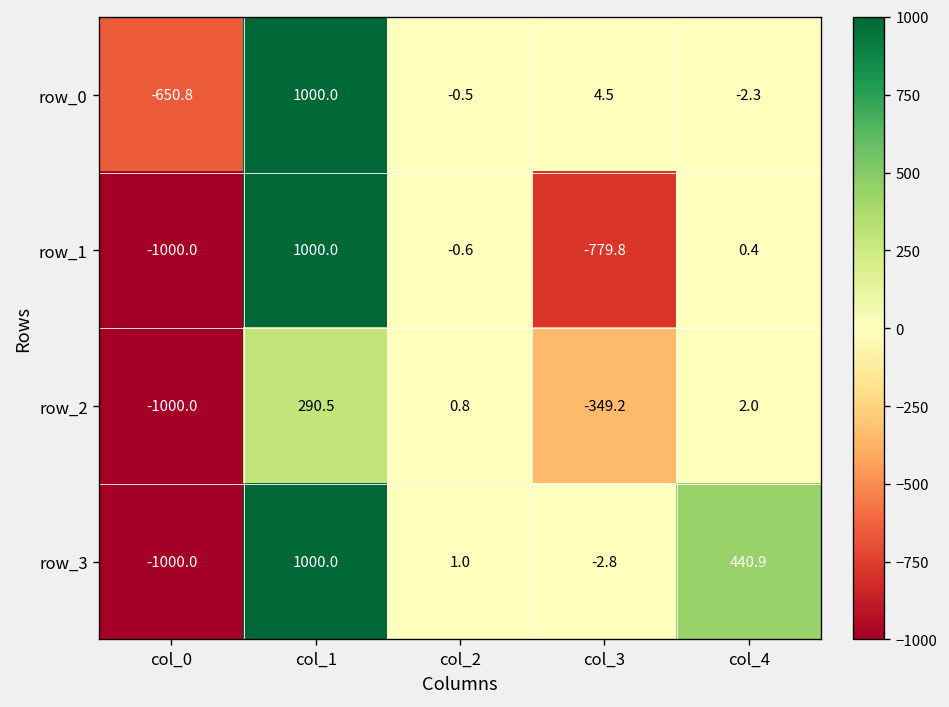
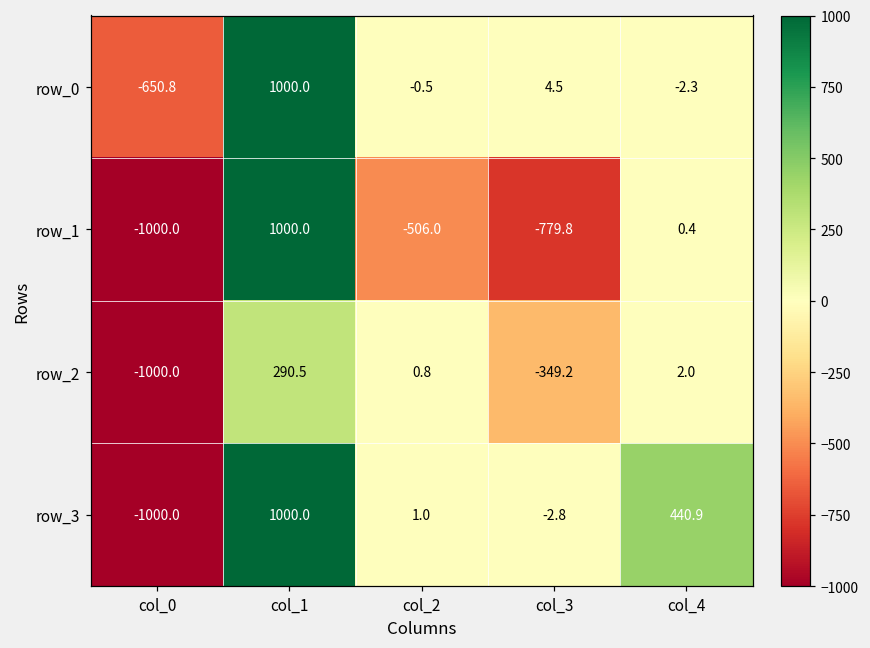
  {
    "row_0": {
      "col_0": -650.8,
      "col_1": 1000.0,
      "col_2": -0.5,
      "col_3": 4.5,
      "col_4": -2.3
    },
    "row_1": {
      "col_0": -1000.0,
      "col_1": 1000.0,
-     "col_2": -0.6,
+     "col_2": -506.0,
      "col_3": -779.8,
      "col_4": 0.4
    },
    "row_2": {
      "col_0": -1000.0,
      "col_1": 290.5,
      "col_2": 0.8,
      "col_3": -349.2,
      "col_4": 2.0
    },
    "row_3": {
      "col_0": -1000.0,
      "col_1": 1000.0,
      "col_2": 1.0,
      "col_3": -2.8,
      "col_4": 440.9
    }
  }
